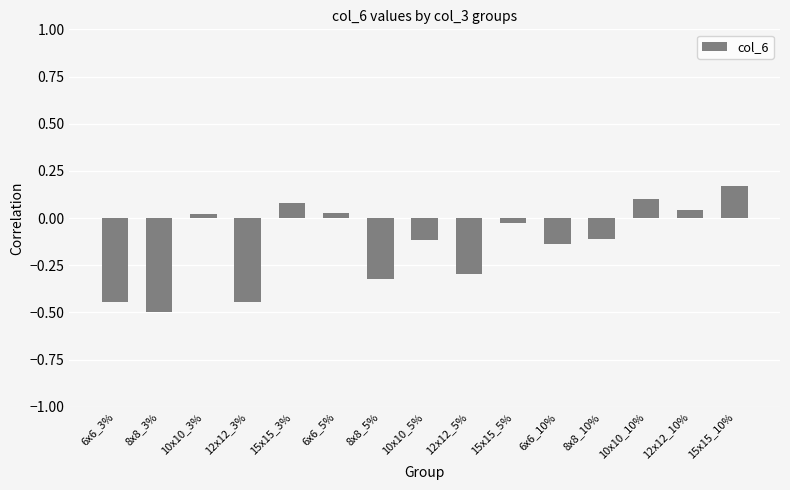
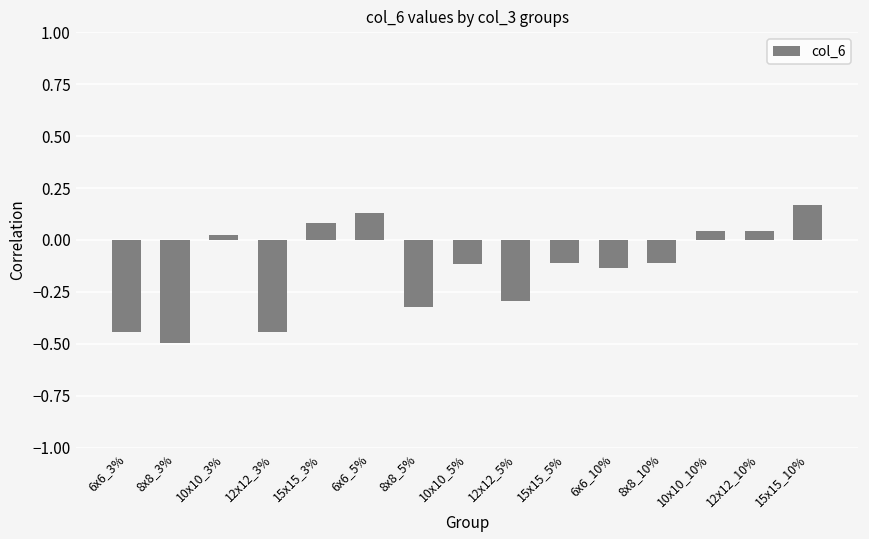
  {
    "6x6_3%": -0.44,
    "8x8_3%": -0.50,
    "10x10_3%": 0.02,
    "12x12_3%": -0.44,
    "15x15_3%": 0.08,
-   "6x6_5%": 0.03,
+   "6x6_5%": 0.13,
    "8x8_5%": -0.32,
    "10x10_5%": -0.12,
    "12x12_5%": -0.30,
-   "15x15_5%": -0.03,
+   "15x15_5%": -0.11,
    "6x6_10%": -0.14,
    "8x8_10%": -0.11,
-   "10x10_10%": 0.10,
+   "10x10_10%": 0.05,
    "12x12_10%": 0.04,
    "15x15_10%": 0.17
  }
